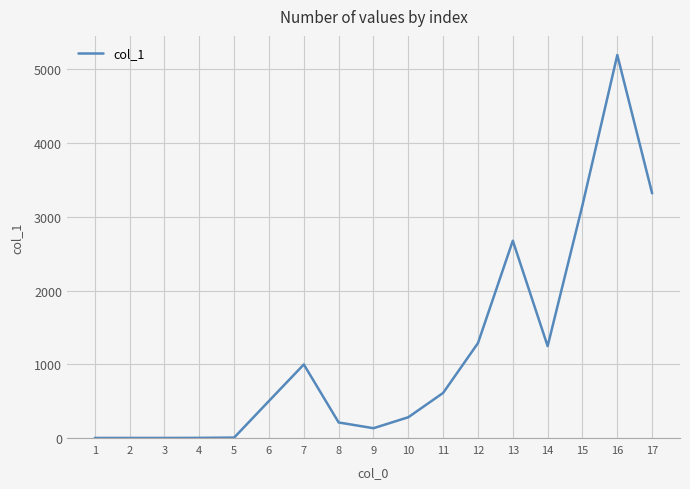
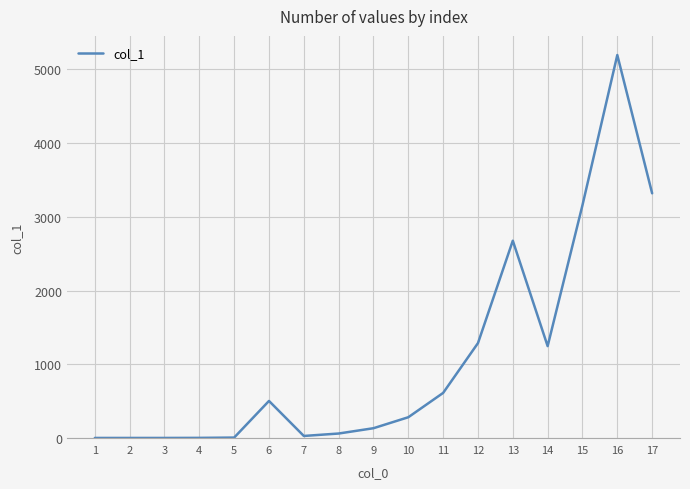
  {
    "1": 0,
    "2": 0,
    "3": 0,
    "4": 0,
    "5": 0,
    "6": 500,
-   "7": 1000,
-   "8": 200,
+   "7": 0,
+   "8": 100,
    "9": 100,
    "10": 300,
    "11": 600,
    "12": 1300,
    "13": 2700,
    "14": 1200,
    "15": 3200,
    "16": 5200,
    "17": 3300
  }
